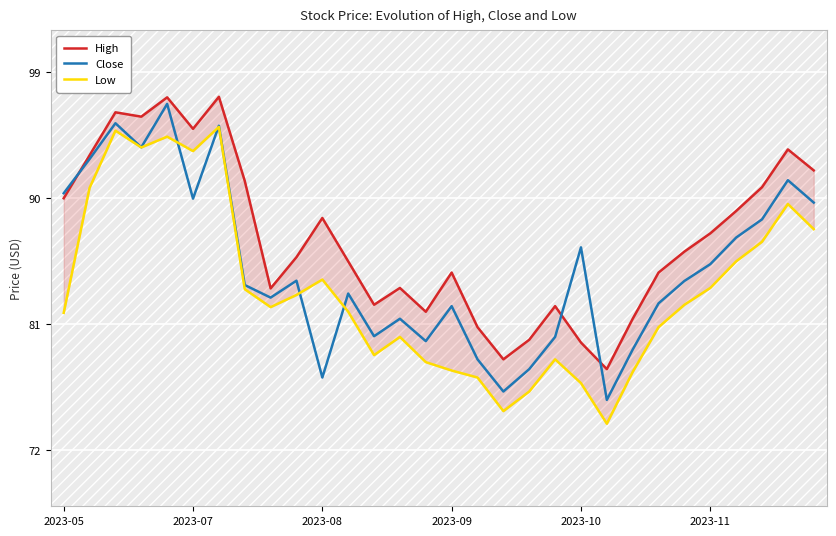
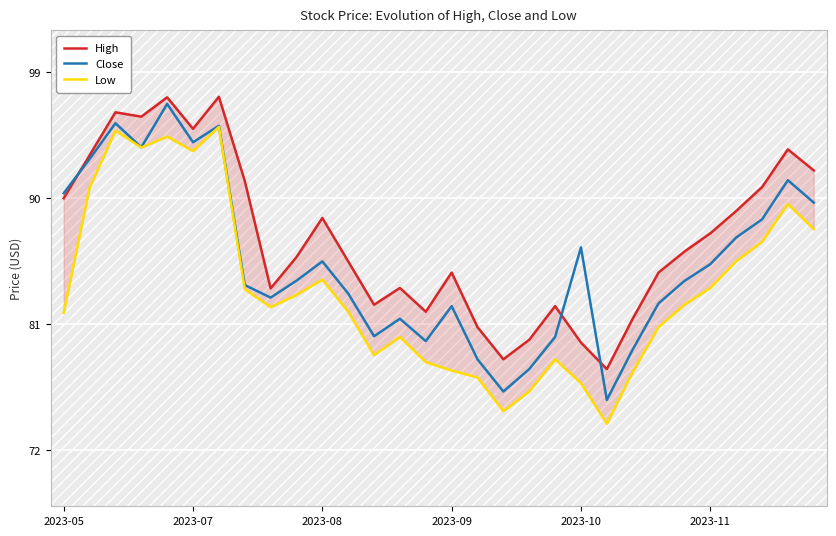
  {
    "High": {
      "2023-05": 90.0,
      "2023-07": 95.0,
      "2023-08": 88.6,
      "2023-09": 84.7,
      "2023-10": 79.7,
      "2023-11": 87.5
    },
    "Close": {
      "2023-05": 90.4,
-     "2023-07": 90.0,
-     "2023-08": 77.2,
+     "2023-07": 94.0,
+     "2023-08": 85.5,
      "2023-09": 82.3,
      "2023-10": 86.5,
      "2023-11": 85.3
    },
    "Low": {
      "2023-05": 81.8,
      "2023-07": 93.4,
      "2023-08": 84.2,
      "2023-09": 77.7,
      "2023-10": 76.8,
      "2023-11": 83.6
    }
  }
